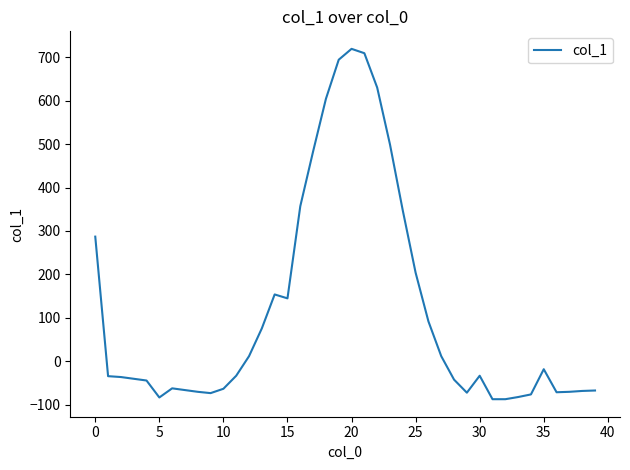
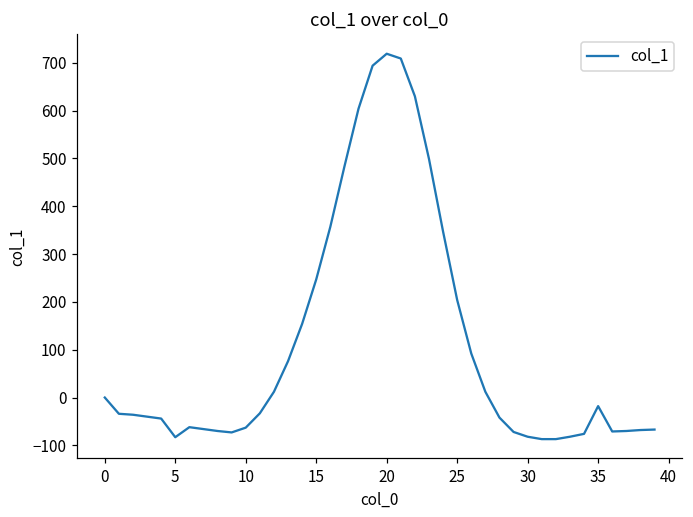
  {
-   "0": 290,
+   "0": 0,
    "5": -80,
    "10": -60,
-   "15": 150,
+   "15": 250,
    "20": 720,
    "25": 200,
-   "30": -30,
+   "30": -80,
    "35": -20
  }
